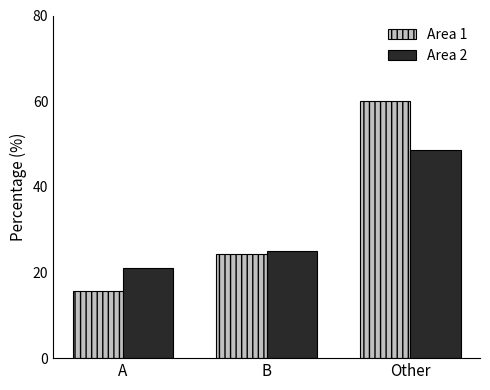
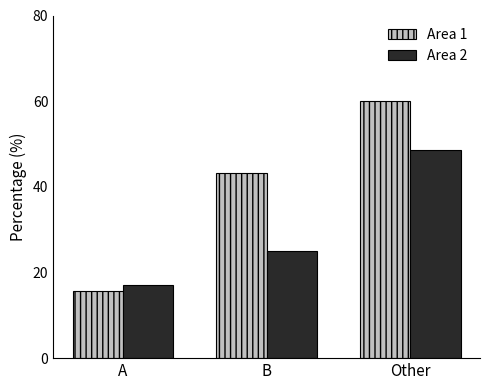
  {
    "Area 1": {
      "A": 16,
-     "B": 24,
+     "B": 43,
      "Other": 60
    },
    "Area 2": {
-     "A": 21,
+     "A": 17,
      "B": 25,
      "Other": 49
    }
  }
